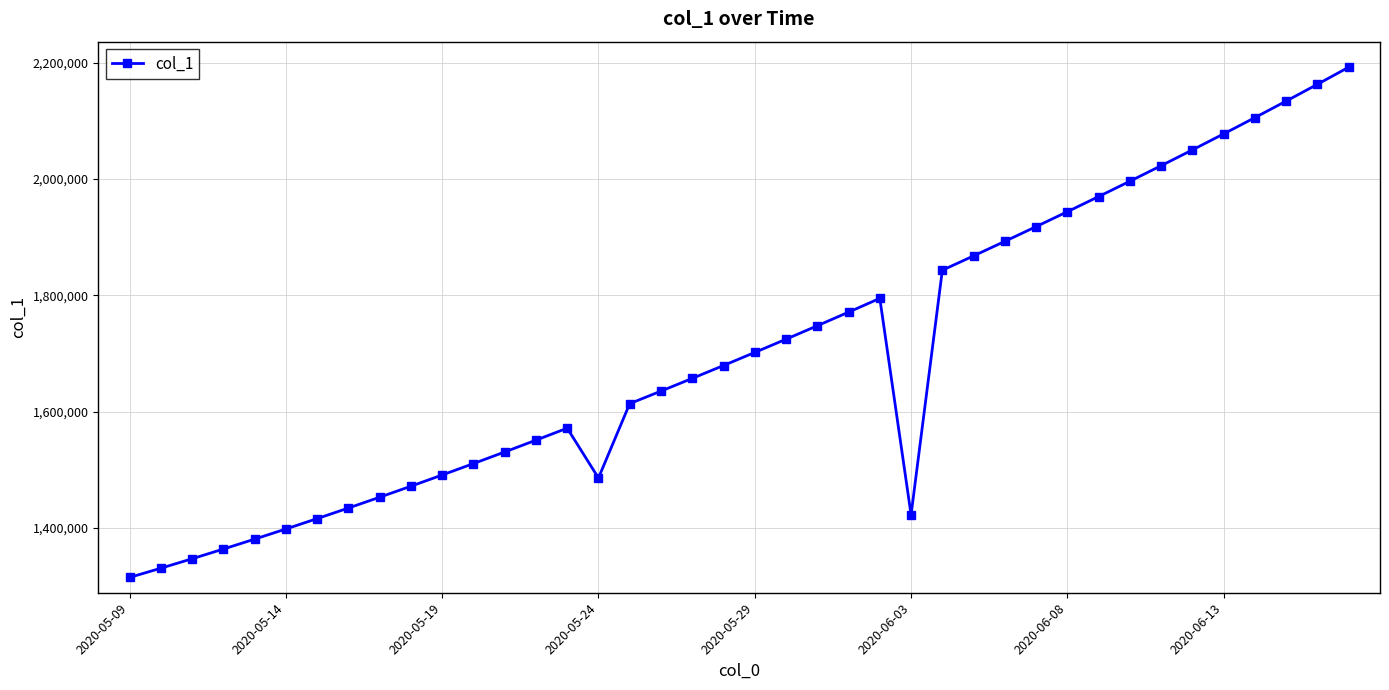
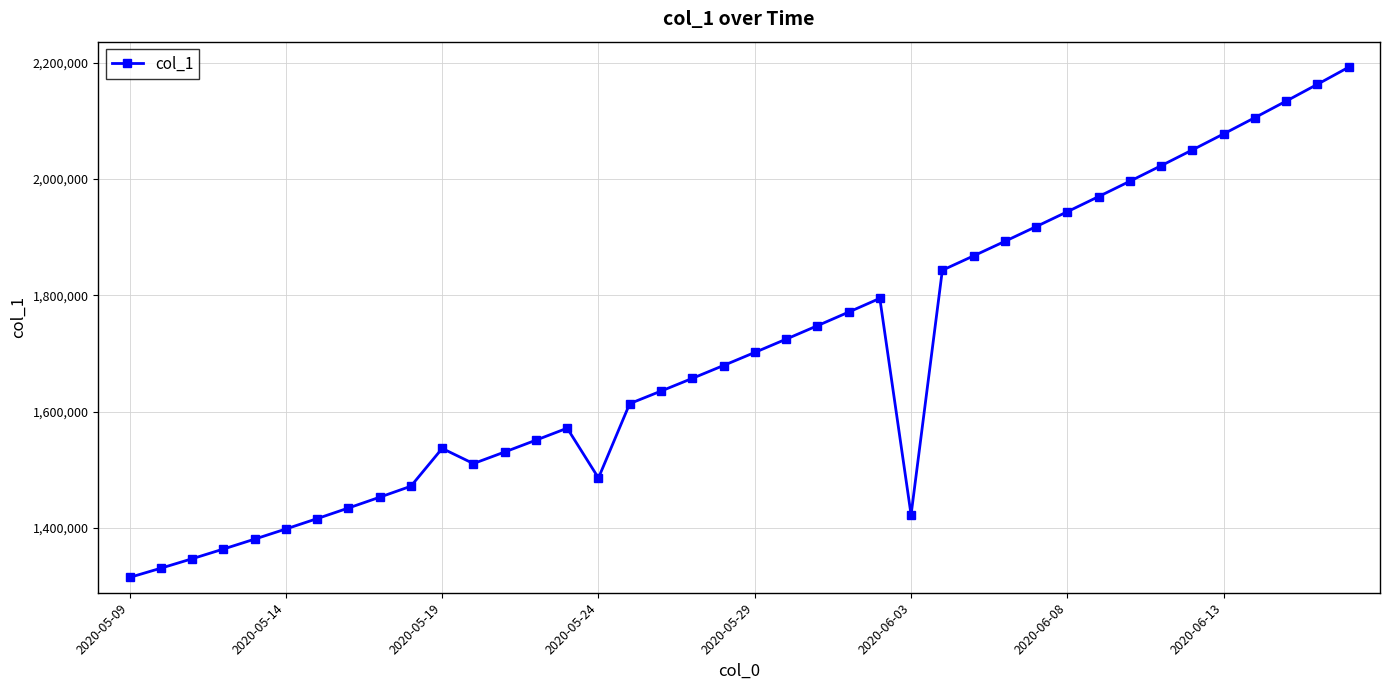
  {
    "2020-05-09": "1,320,000",
    "2020-05-14": "1,400,000",
-   "2020-05-19": "1,490,000",
+   "2020-05-19": "1,540,000",
    "2020-05-24": "1,490,000",
    "2020-05-29": "1,700,000",
    "2020-06-03": "1,420,000",
    "2020-06-08": "1,940,000",
    "2020-06-13": "2,080,000"
  }
